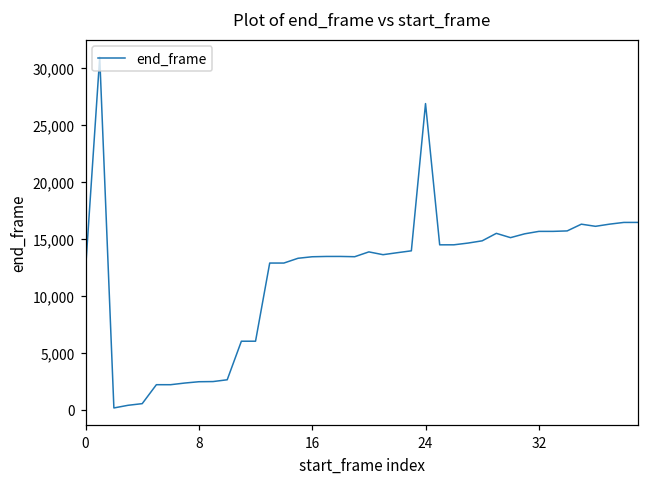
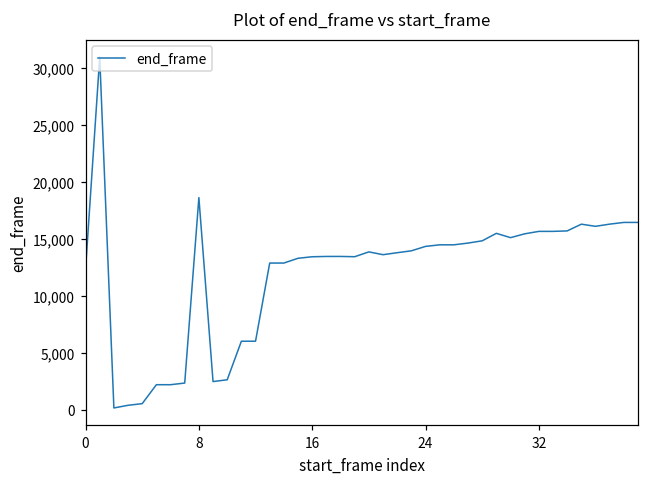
  {
    "0": "12,300",
-   "8": "2,500",
+   "8": "18,600",
    "16": "13,400",
-   "24": "26,900",
+   "24": "14,300",
    "32": "15,700"
  }
